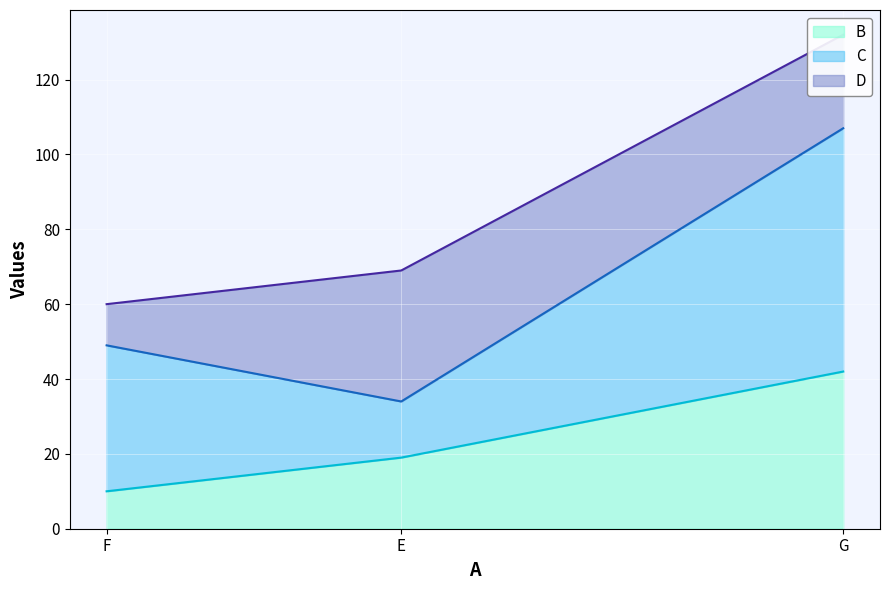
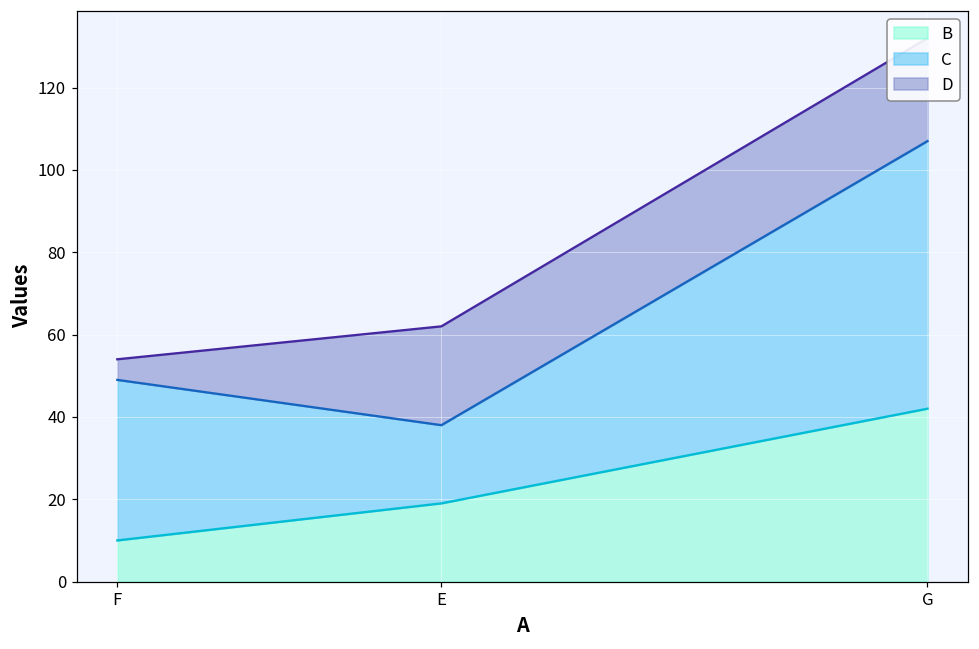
  {
    "B": {
      "F": 10,
      "E": 19,
      "G": 42
    },
    "C": {
      "F": 39,
-     "E": 15,
+     "E": 19,
      "G": 65
    },
    "D": {
-     "F": 11,
-     "E": 35
+     "F": 5,
+     "E": 24
    }
  }
